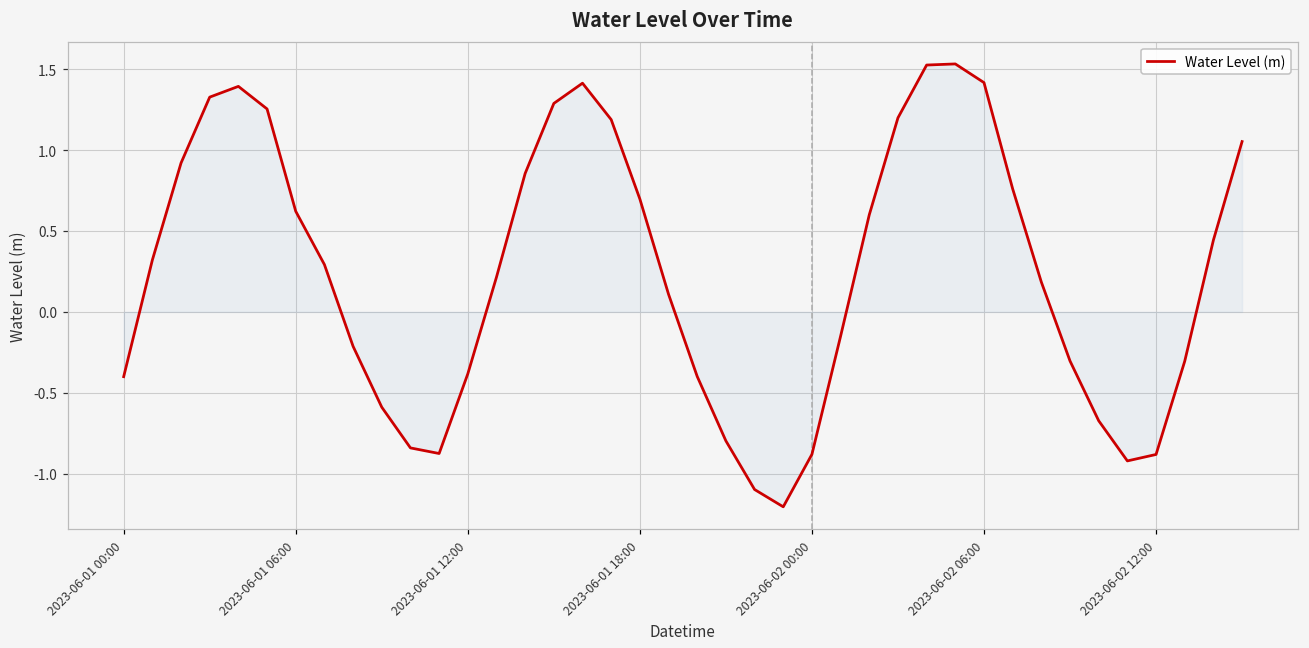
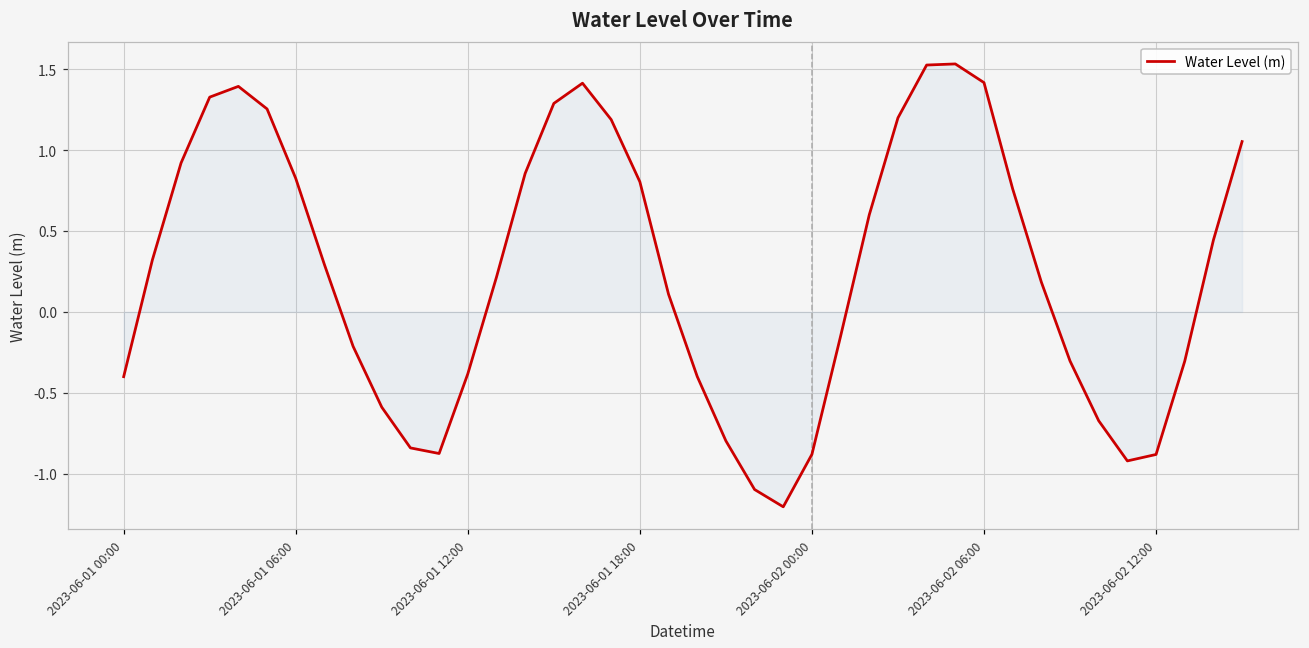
  {
    "Water Level (m)": {
      "2023-06-01 00:00": -0.40,
-     "2023-06-01 06:00": 0.62,
+     "2023-06-01 06:00": 0.82,
      "2023-06-01 12:00": -0.38,
-     "2023-06-01 18:00": 0.70,
+     "2023-06-01 18:00": 0.80,
      "2023-06-02 00:00": -0.88,
      "2023-06-02 12:00": -0.88
    }
  }
